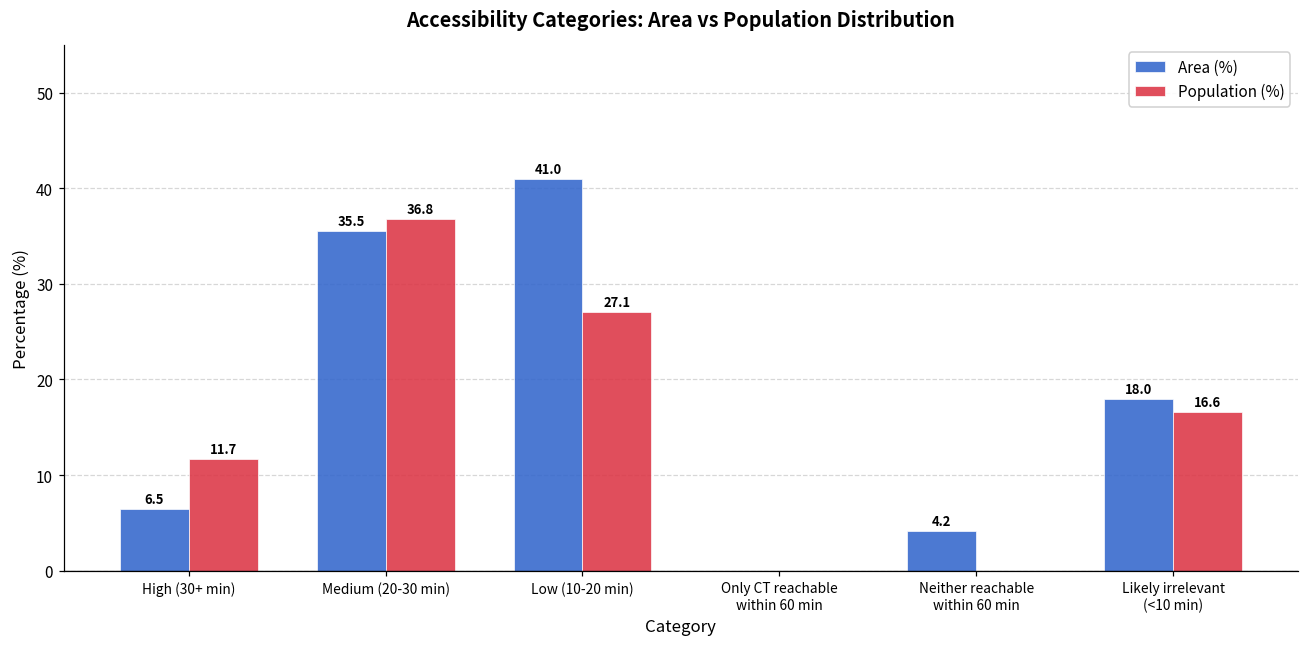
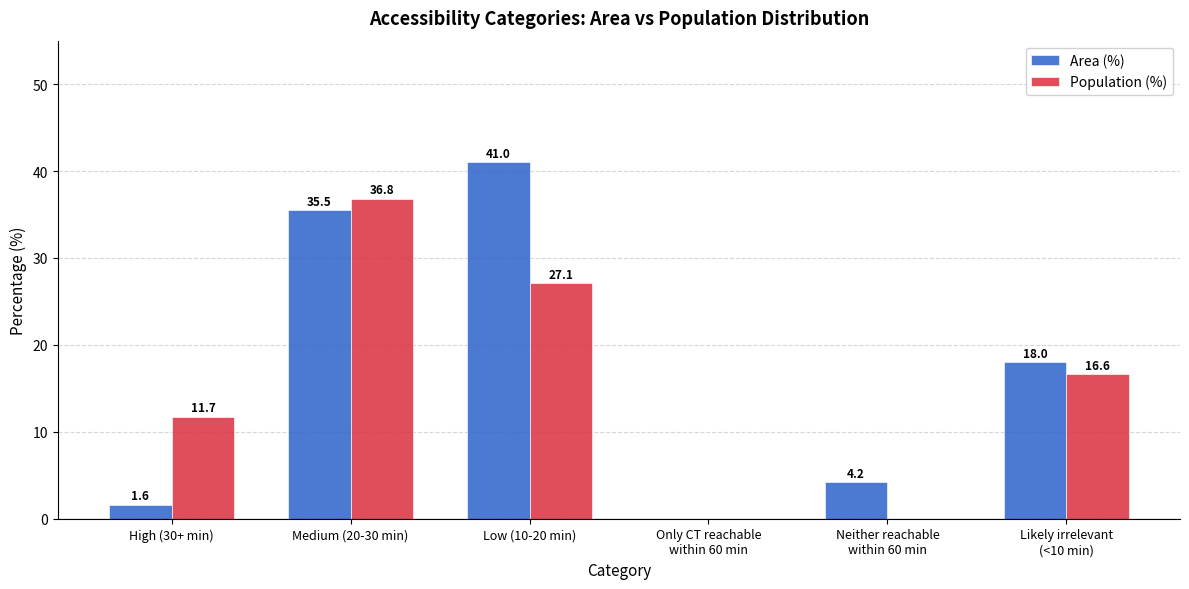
  {
    "Area (%)": {
-     "High (30+ min)": 6.5,
+     "High (30+ min)": 1.6,
      "Medium (20-30 min)": 35.5,
      "Low (10-20 min)": 41.0,
      "Neither reachable within 60 min": 4.2,
      "Likely irrelevant (<10 min)": 18.0
    },
    "Population (%)": {
      "High (30+ min)": 11.7,
      "Medium (20-30 min)": 36.8,
      "Low (10-20 min)": 27.1,
      "Likely irrelevant (<10 min)": 16.6
    }
  }
